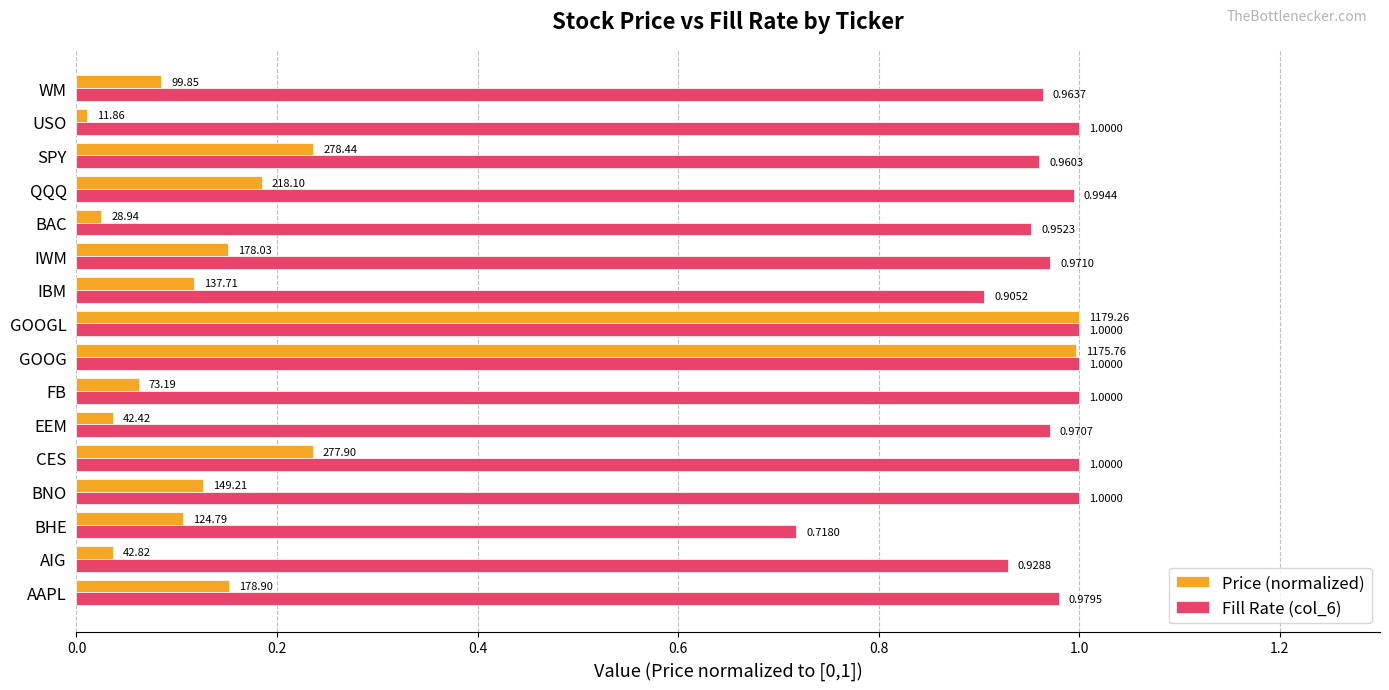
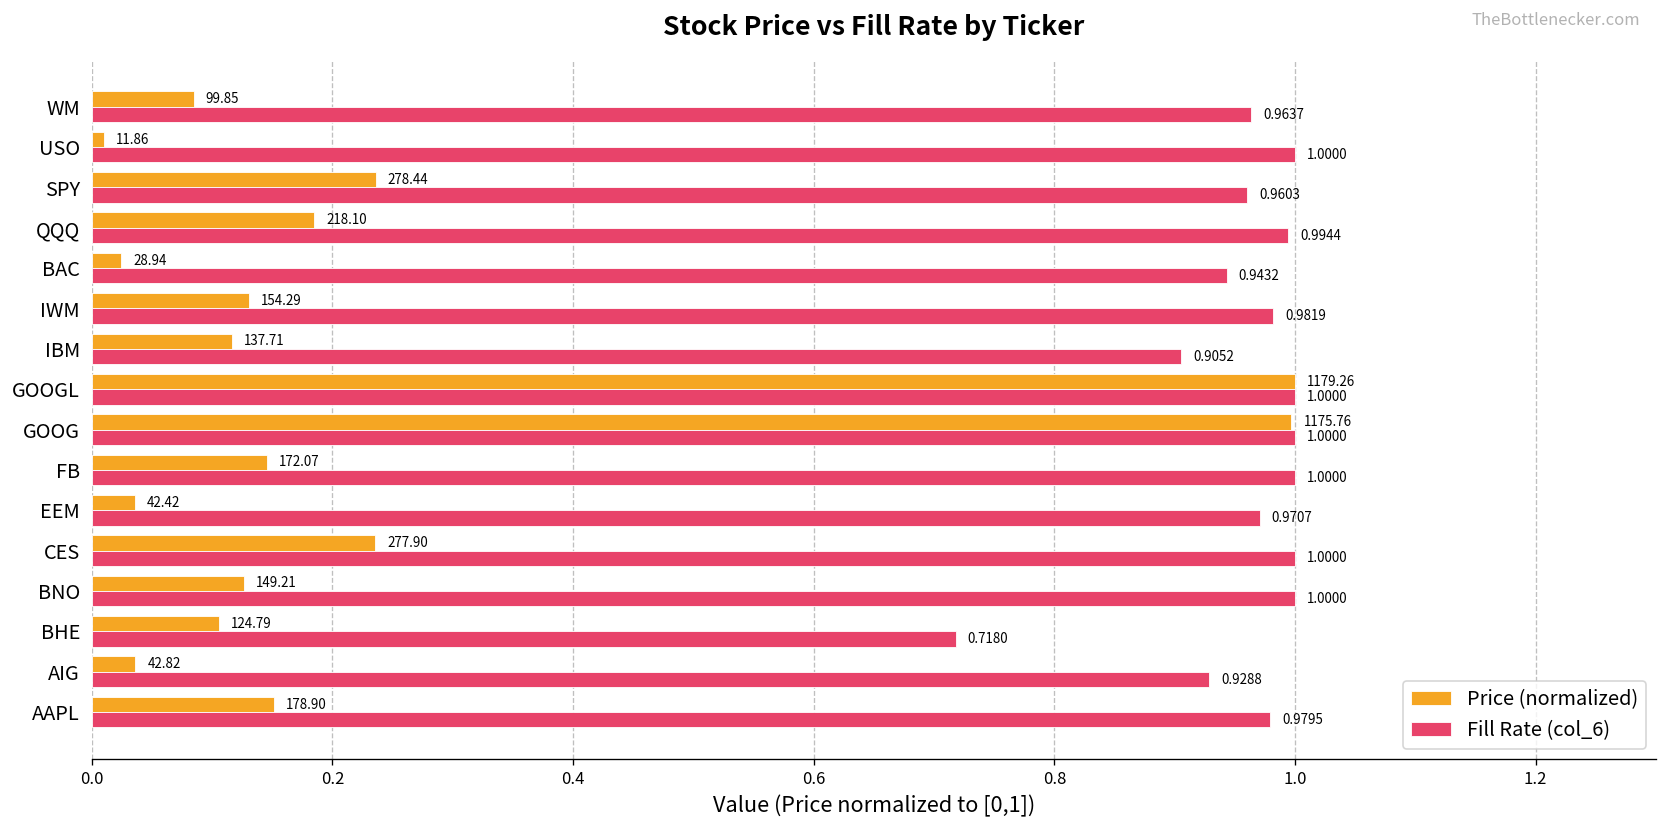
  {
    "Price (normalized)": {
-     "IWM": 178.03,
-     "FB": 73.19
+     "IWM": 154.29,
+     "FB": 172.07
    },
    "Fill Rate (col_6)": {
      "WM": 0.9637,
      "USO": 1.0000,
      "SPY": 0.9603,
      "QQQ": 0.9944,
-     "BAC": 0.9523,
-     "IWM": 0.9710,
+     "BAC": 0.9432,
+     "IWM": 0.9819,
      "IBM": 0.9052,
      "GOOGL": 1.0000,
      "GOOG": 1.0000,
      "FB": 1.0000,
      "EEM": 0.9707,
      "CES": 1.0000,
      "BNO": 1.0000,
      "BHE": 0.7180,
      "AIG": 0.9288,
      "AAPL": 0.9795
    }
  }
